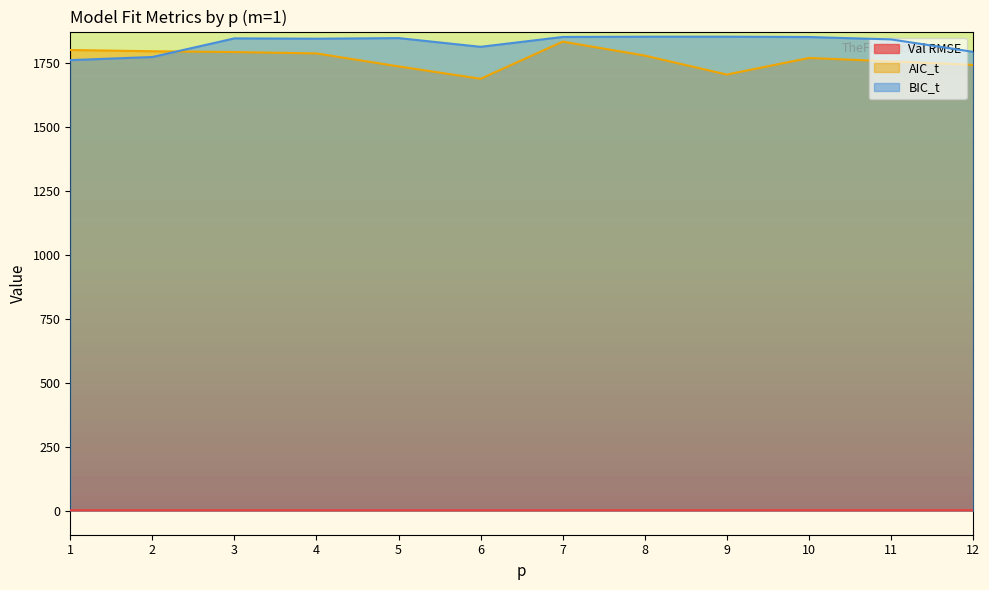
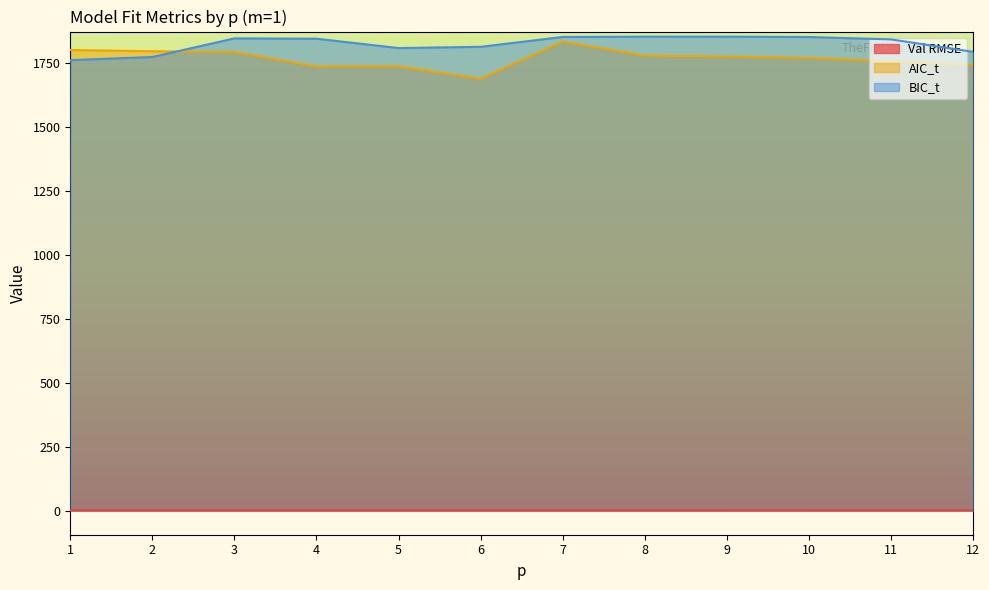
  {
    "Val RMSE": {
      "1": 0,
      "2": 0,
      "3": 0,
      "4": 0,
      "5": 0,
      "6": 0,
      "7": 0,
      "8": 0,
      "9": 0,
      "10": 0,
      "11": 0,
      "12": 0
    },
    "AIC_t": {
      "1": 1800,
      "2": 1800,
      "3": 1790,
-     "4": 1790,
+     "4": 1740,
      "5": 1740,
      "6": 1690,
      "7": 1830,
      "8": 1780,
-     "9": 1710,
+     "9": 1780,
      "10": 1770,
      "12": 1740
    },
    "BIC_t": {
      "1": 1760,
      "2": 1770,
      "3": 1850,
      "4": 1850,
-     "5": 1850,
+     "5": 1810,
      "6": 1810,
      "7": 1850,
      "8": 1850,
      "9": 1850,
      "10": 1850,
      "12": 1790
    }
  }
